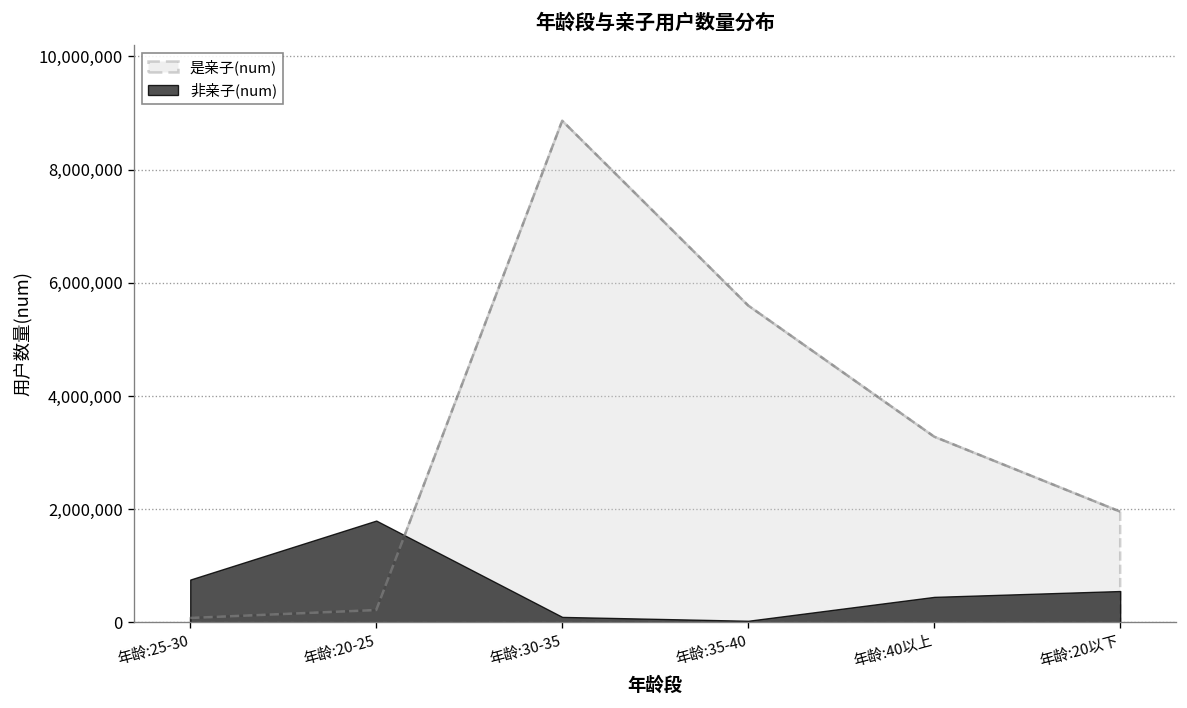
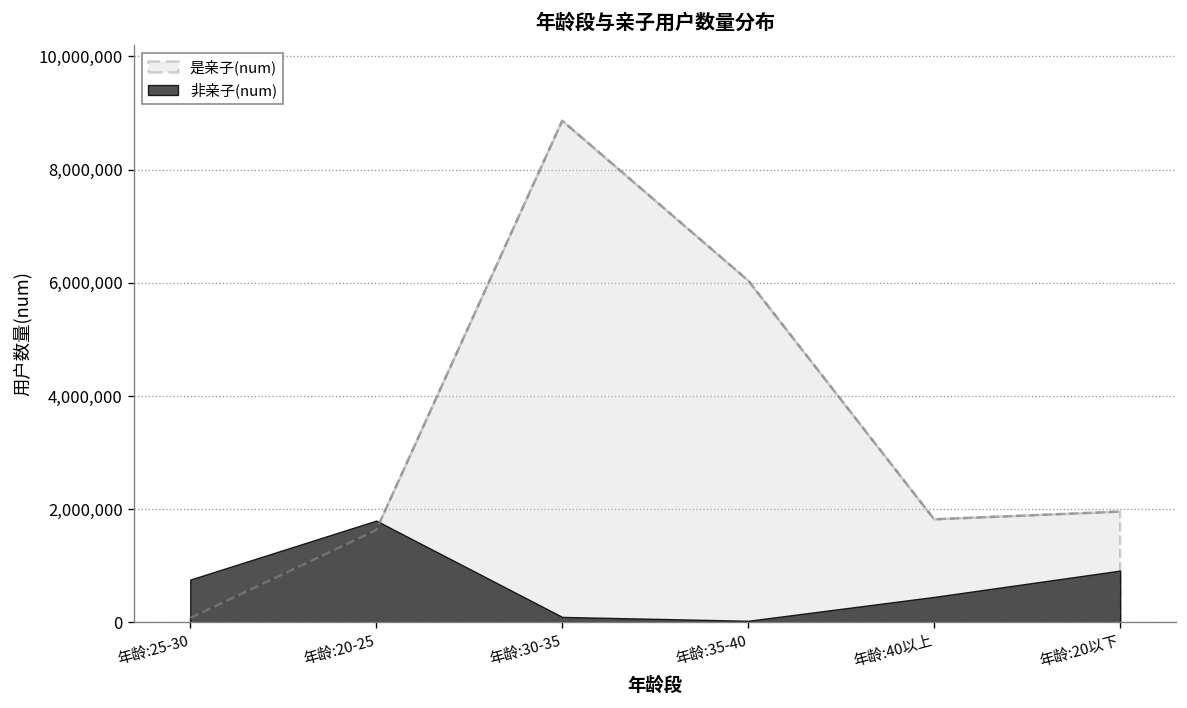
  {
    "是亲子(num)": {
      "年龄:25-30": "100,000",
-     "年龄:20-25": "200,000",
+     "年龄:20-25": "1,600,000",
      "年龄:30-35": "8,900,000",
-     "年龄:35-40": "5,600,000",
-     "年龄:40以上": "3,300,000",
+     "年龄:35-40": "6,000,000",
+     "年龄:40以上": "1,800,000",
      "年龄:20以下": "2,000,000"
    },
    "非亲子(num)": {
      "年龄:25-30": "800,000",
      "年龄:20-25": "1,800,000",
      "年龄:30-35": "100,000",
      "年龄:40以上": "500,000",
-     "年龄:20以下": "600,000"
+     "年龄:20以下": "900,000"
    }
  }
